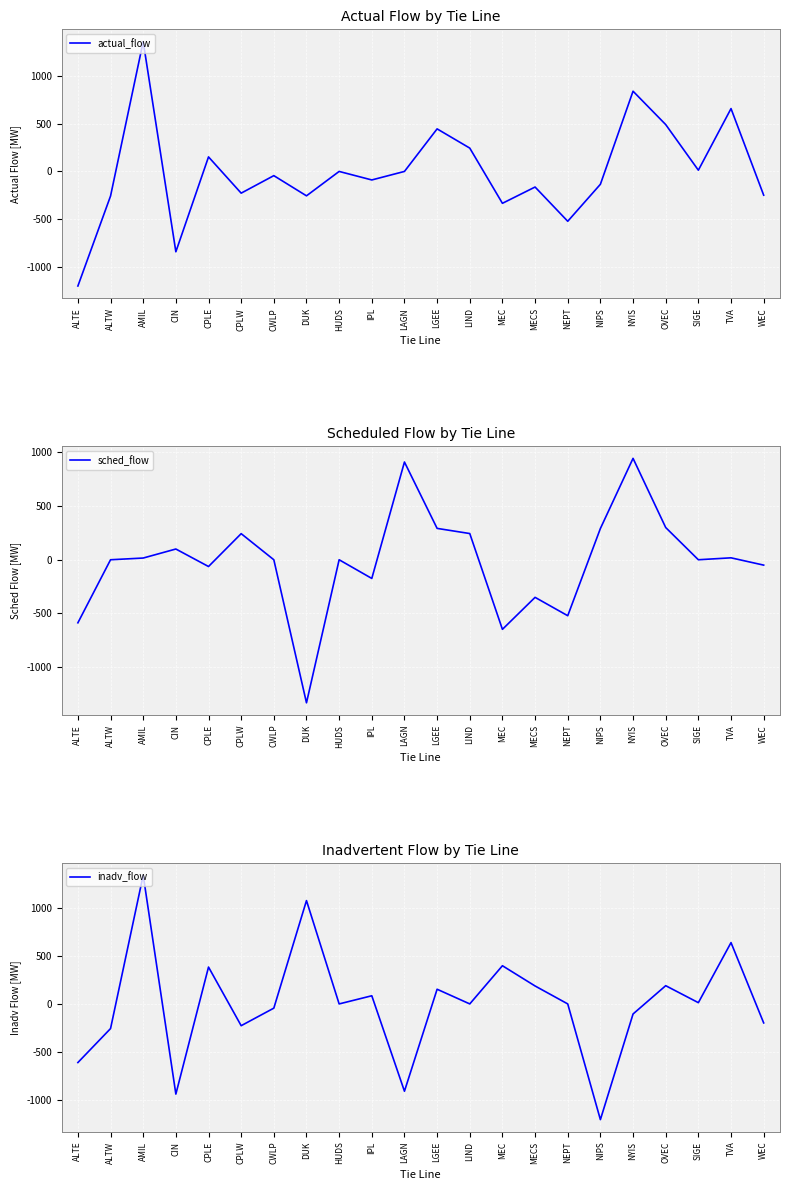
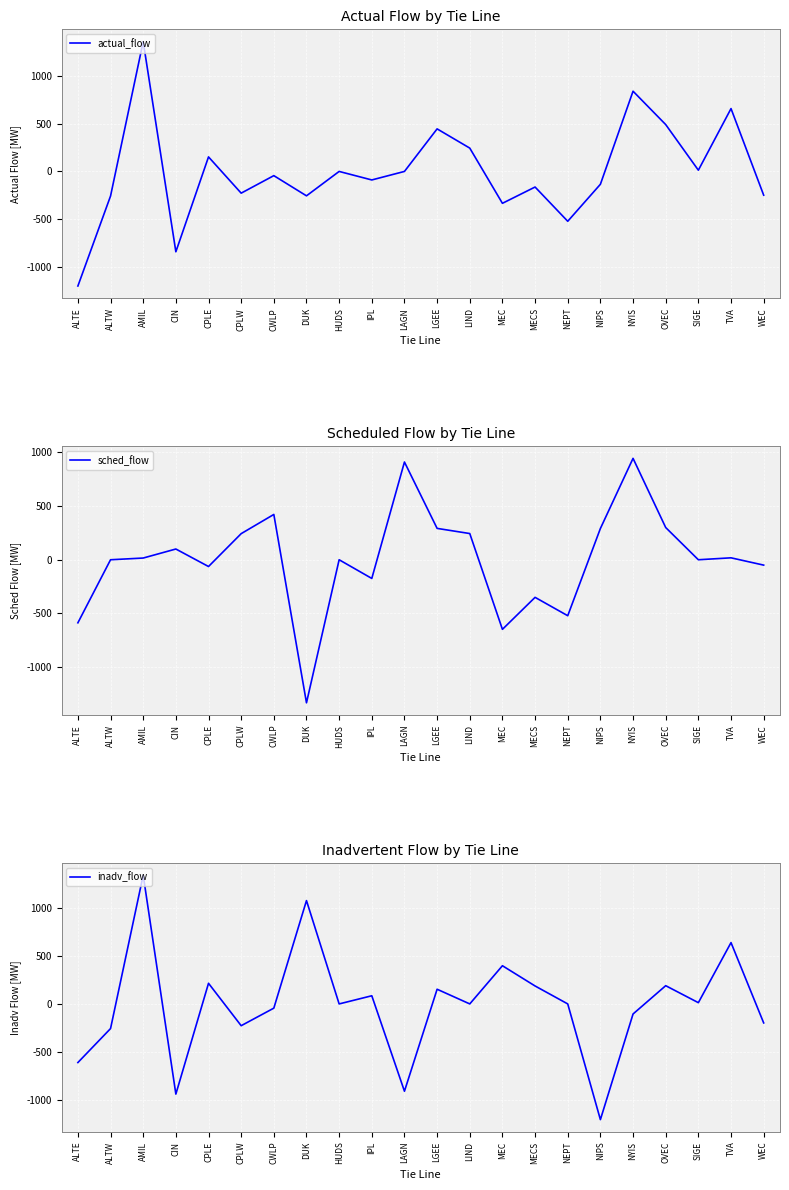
  {
    "Actual Flow by Tie Line": {
      "ALTE": -1200,
      "ALTW": -300,
      "CIN": -800,
      "CPLE": 200,
      "CPLW": -200,
      "CWLP": 0,
      "DUK": -300,
      "HUDS": 0,
      "IPL": -100,
      "LAGN": 0,
      "LGEE": 400,
      "LIND": 200,
      "MEC": -300,
      "MECS": -200,
      "NEPT": -500,
      "NIPS": -100,
      "NYIS": 800,
      "OVEC": 500,
      "SIGE": 0,
      "TVA": 700,
      "WEC": -200
    },
    "Scheduled Flow by Tie Line": {
      "ALTE": -590,
      "ALTW": 0,
      "AMIL": 20,
      "CIN": 100,
      "CPLE": -60,
      "CPLW": 240,
-     "CWLP": 0,
+     "CWLP": 420,
      "DUK": -1330,
      "HUDS": 0,
      "IPL": -170,
      "LAGN": 910,
      "LGEE": 290,
      "LIND": 240,
      "MEC": -650,
      "MECS": -350,
      "NEPT": -520,
      "NIPS": 290,
      "NYIS": 940,
      "OVEC": 300,
      "SIGE": 0,
      "TVA": 20,
      "WEC": -50
    },
    "Inadvertent Flow by Tie Line": {
      "ALTE": -600,
      "ALTW": -300,
      "CIN": -900,
-     "CPLE": 400,
+     "CPLE": 200,
      "CPLW": -200,
      "CWLP": 0,
      "DUK": 1100,
      "HUDS": 0,
      "IPL": 100,
      "LAGN": -900,
      "LGEE": 200,
      "LIND": 0,
      "MEC": 400,
      "MECS": 200,
      "NEPT": 0,
      "NIPS": -1200,
      "NYIS": -100,
      "OVEC": 200,
      "SIGE": 0,
      "TVA": 600,
      "WEC": -200
    }
  }
